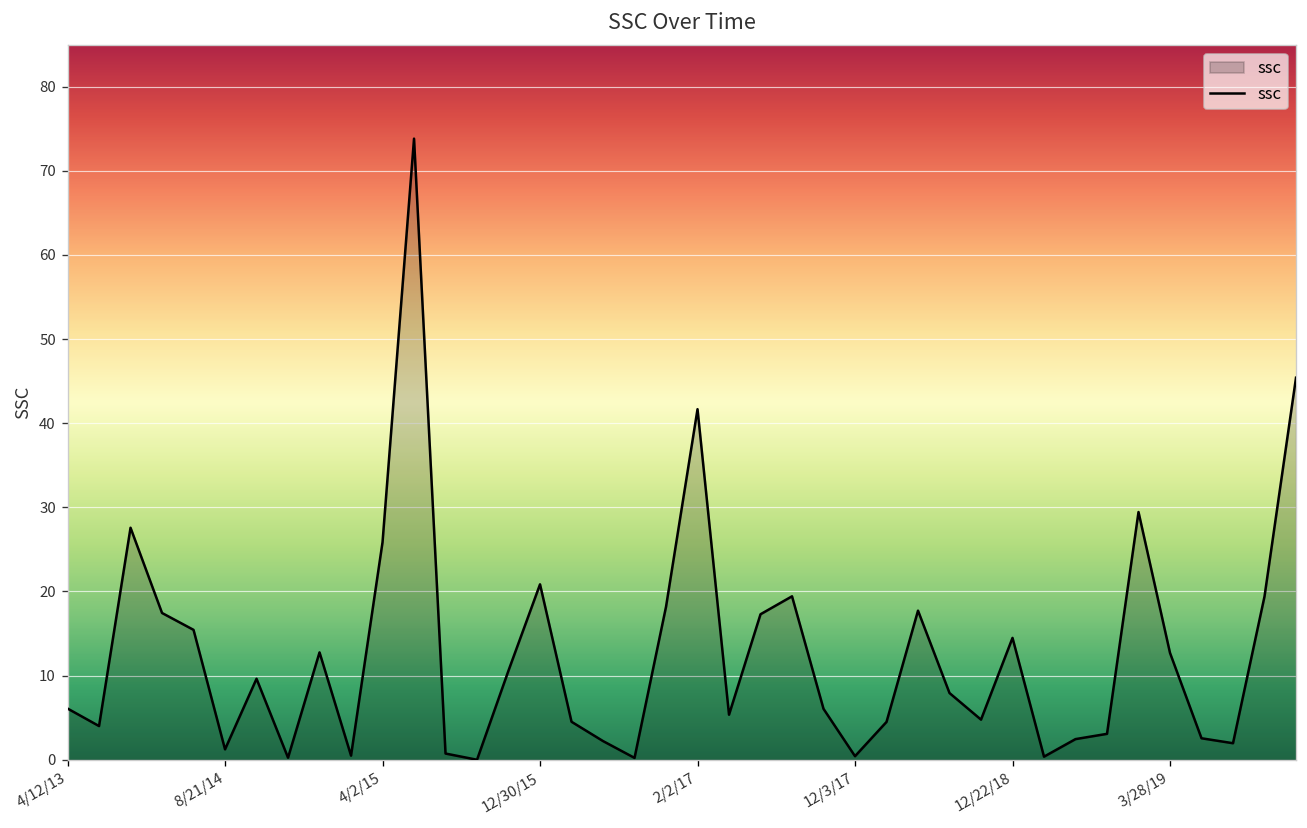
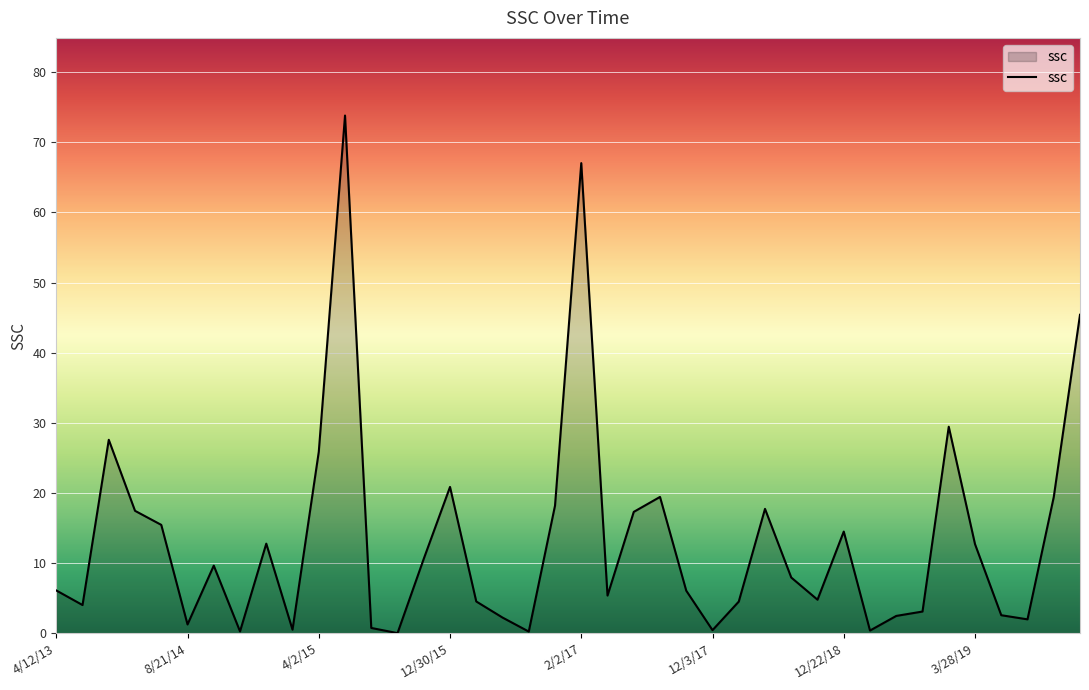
  {
    "4/12/13": 6,
    "8/21/14": 1,
    "4/2/15": 26,
    "12/30/15": 21,
-   "2/2/17": 42,
+   "2/2/17": 67,
    "12/3/17": 0,
    "12/22/18": 14,
    "3/28/19": 13
  }
